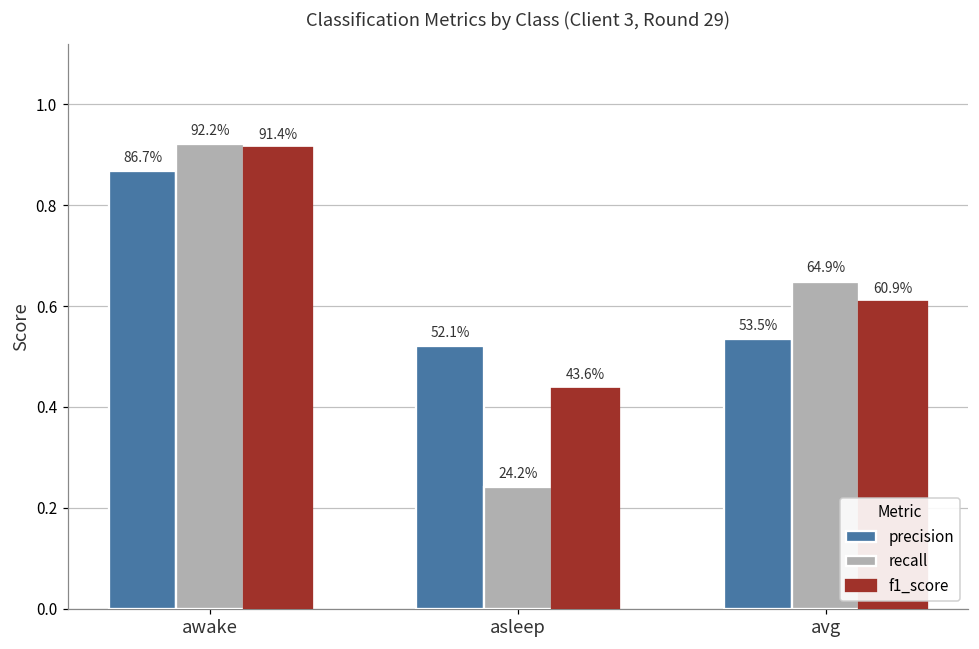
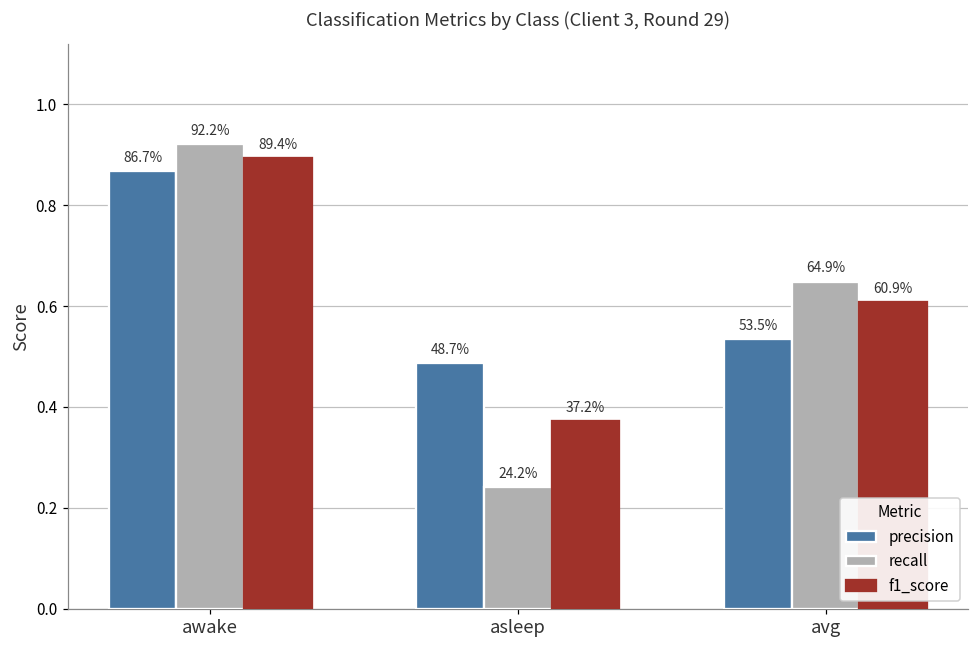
  {
    "precision": {
      "awake": "86.7%",
-     "asleep": "52.1%",
+     "asleep": "48.7%",
      "avg": "53.5%"
    },
    "recall": {
      "awake": "92.2%",
      "asleep": "24.2%",
      "avg": "64.9%"
    },
    "f1_score": {
-     "awake": "91.4%",
-     "asleep": "43.6%",
+     "awake": "89.4%",
+     "asleep": "37.2%",
      "avg": "60.9%"
    }
  }
